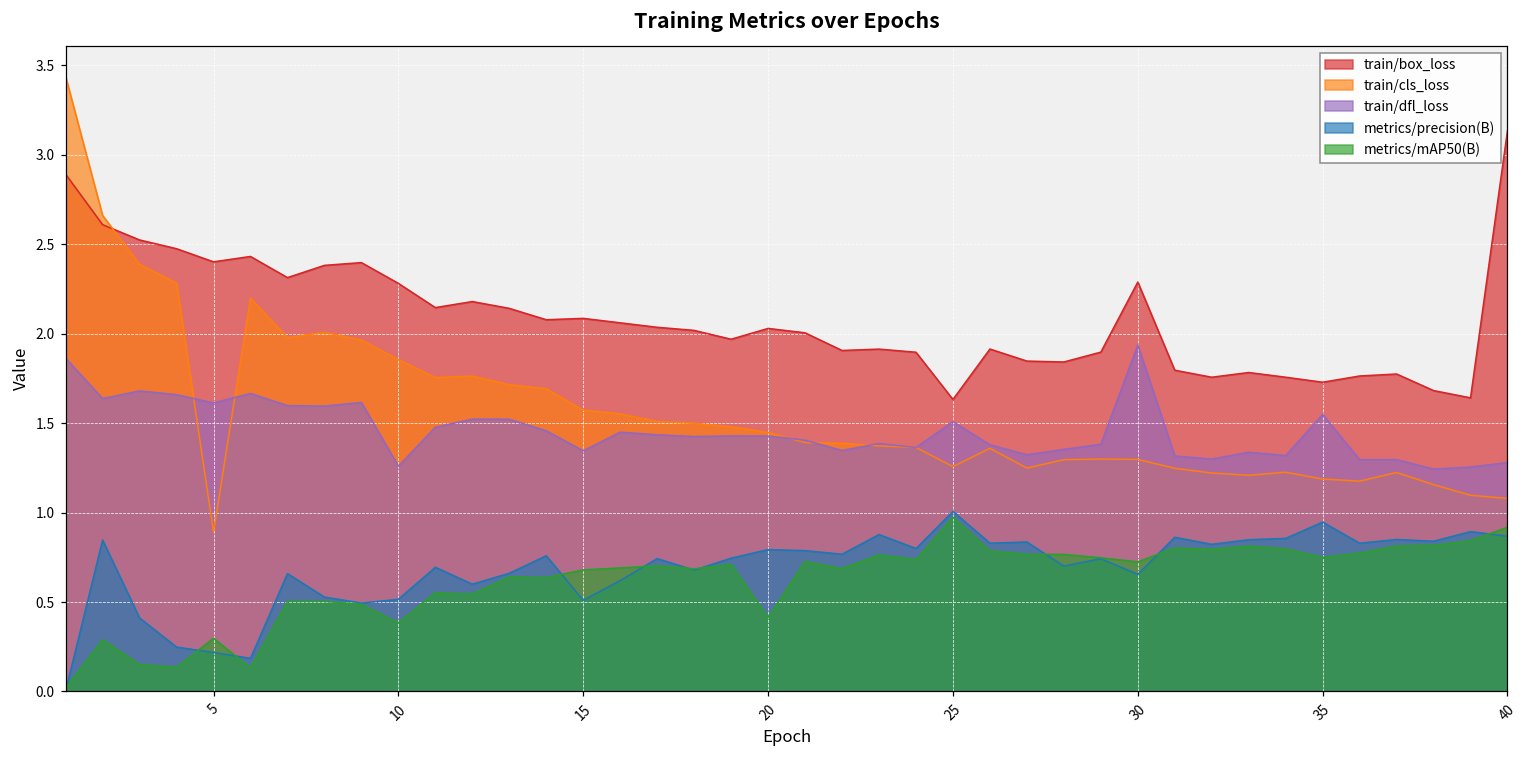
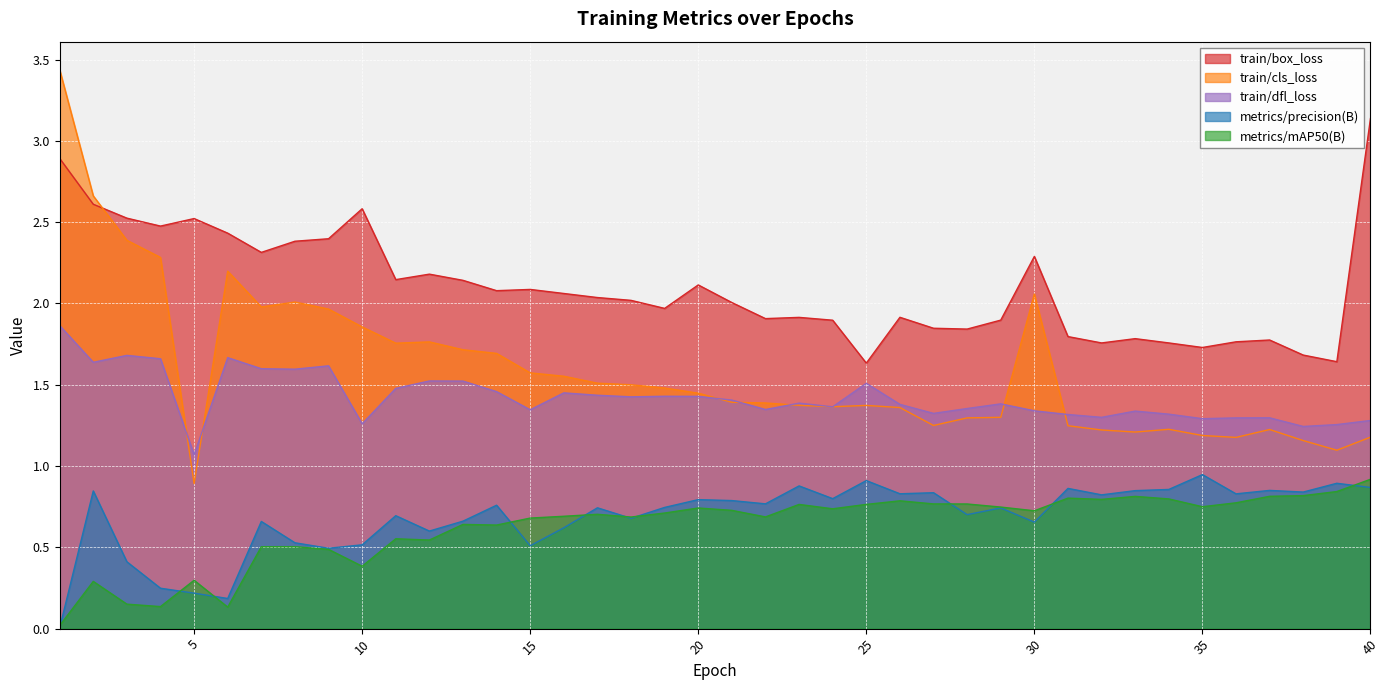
  {
    "train/box_loss": {
-     "5": 2.40,
-     "10": 2.28,
+     "5": 2.52,
+     "10": 2.58,
      "15": 2.09,
-     "20": 2.03,
+     "20": 2.11,
      "25": 1.63,
      "30": 2.29,
      "35": 1.73,
      "40": 3.14
    },
    "train/cls_loss": {
      "5": 0.89,
      "10": 1.86,
      "15": 1.57,
      "20": 1.45,
-     "25": 1.26,
-     "30": 1.30,
+     "25": 1.37,
+     "30": 2.06,
      "35": 1.19,
-     "40": 1.08
+     "40": 1.18
    },
    "train/dfl_loss": {
-     "5": 1.61,
+     "5": 1.07,
      "10": 1.26,
      "15": 1.35,
      "20": 1.43,
      "25": 1.51,
-     "30": 1.94,
-     "35": 1.55,
+     "30": 1.34,
+     "35": 1.29,
      "40": 1.28
    },
    "metrics/precision(B)": {
      "5": 0.22,
      "10": 0.52,
      "15": 0.51,
      "20": 0.79,
-     "25": 1.01,
+     "25": 0.91,
      "30": 0.66,
      "35": 0.95,
      "40": 0.87
    },
    "metrics/mAP50(B)": {
      "5": 0.30,
      "10": 0.38,
      "15": 0.68,
-     "20": 0.41,
-     "25": 0.97,
+     "20": 0.74,
+     "25": 0.76,
      "30": 0.72,
      "35": 0.75,
      "40": 0.92
    }
  }
